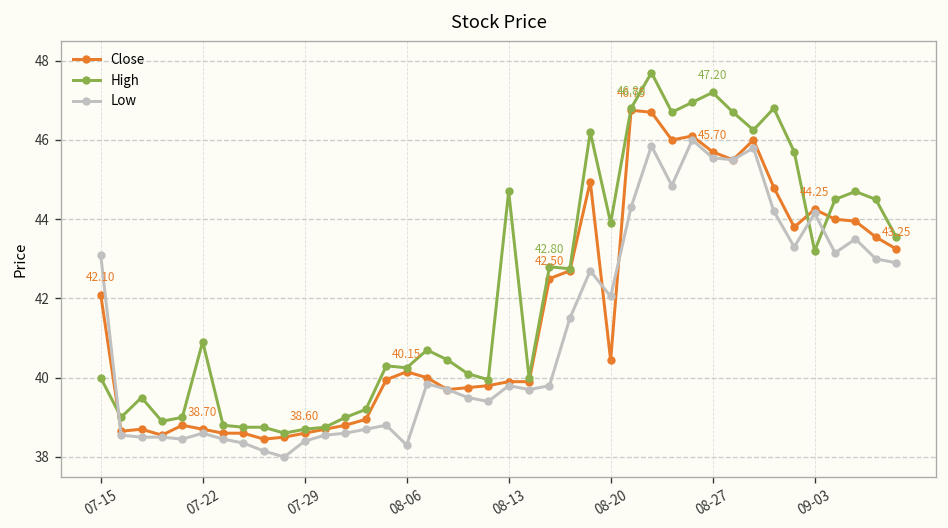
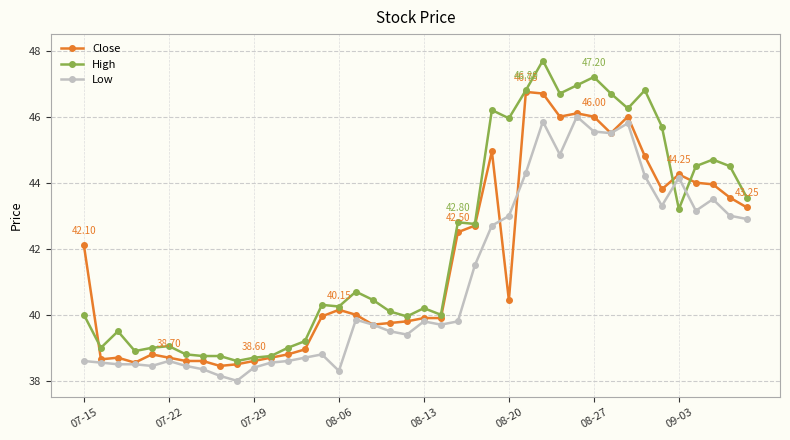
  {
    "Close": {
      "07-15": 42.10,
      "07-29": 38.60,
      "08-06": 40.15,
-     "08-27": 45.70,
+     "08-27": 46.00,
      "09-03": 44.25
    },
    "High": {
      "07-15": 40.0,
-     "07-22": 40.9,
+     "07-22": 39.1,
      "08-06": 40.3,
-     "08-13": 44.7,
-     "08-20": 43.9,
+     "08-13": 40.2,
+     "08-20": 46.0,
      "09-03": 43.2
    },
    "Low": {
-     "07-15": 43.1,
+     "07-15": 38.6,
      "07-22": 38.6,
      "07-29": 38.4,
      "08-06": 38.3,
      "08-13": 39.8,
-     "08-20": 42.1,
+     "08-20": 43.0,
      "08-27": 45.6,
      "09-03": 44.2
    }
  }
